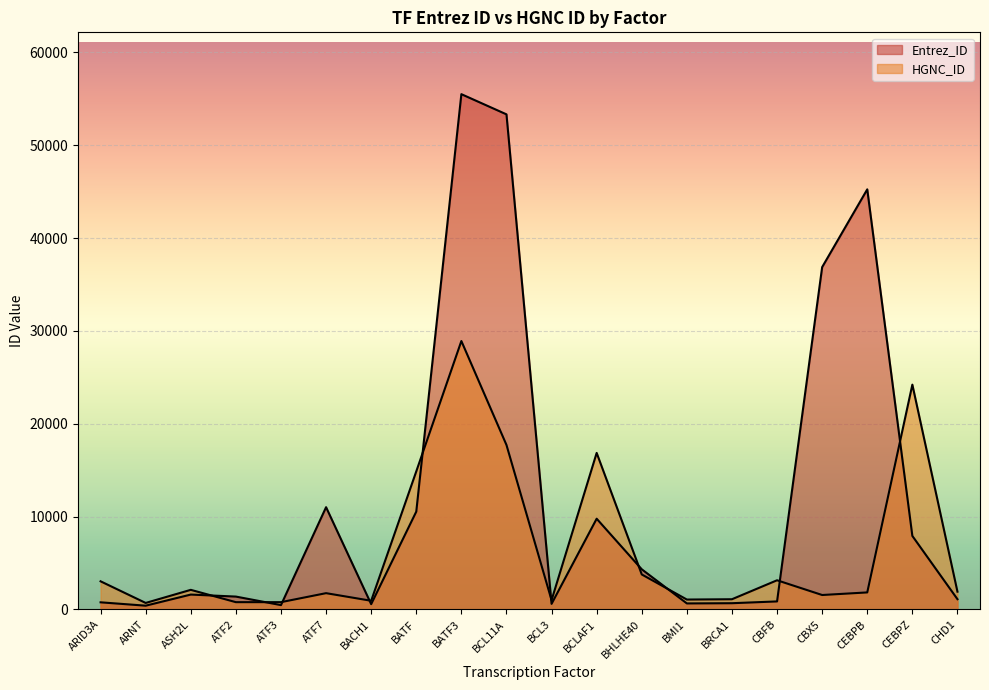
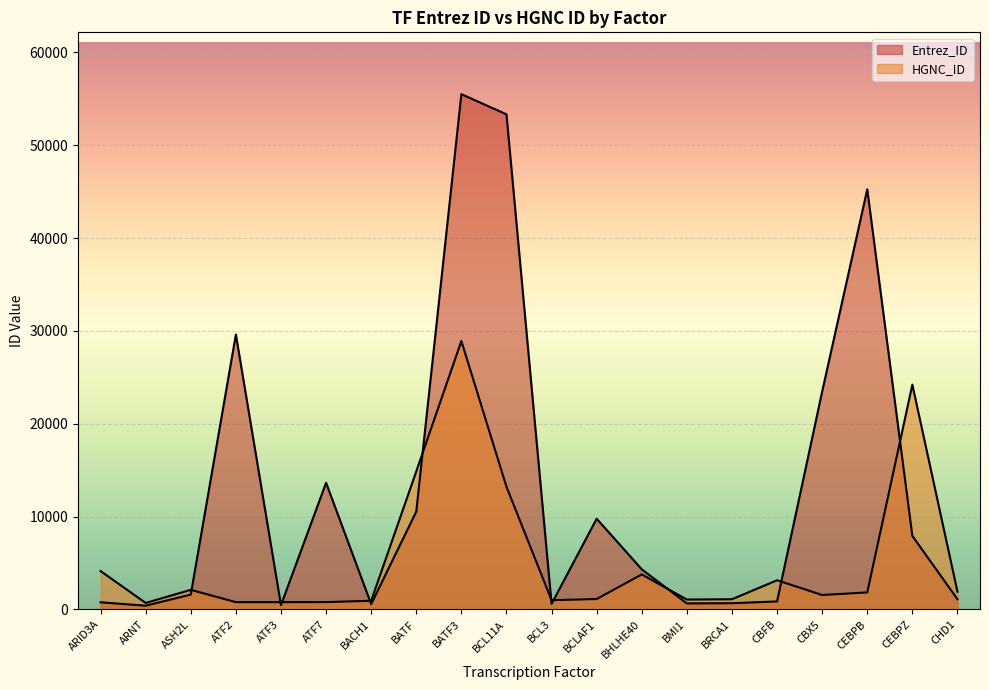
  {
    "Entrez_ID": {
      "ARID3A": 1000,
      "ARNT": 0,
      "ASH2L": 2000,
-     "ATF2": 1000,
+     "ATF2": 30000,
      "ATF3": 0,
-     "ATF7": 11000,
+     "ATF7": 14000,
      "BACH1": 1000,
      "BATF": 11000,
      "BATF3": 56000,
      "BCL11A": 53000,
      "BCL3": 1000,
      "BCLAF1": 10000,
      "BHLHE40": 4000,
      "BMI1": 1000,
      "BRCA1": 1000,
      "CBFB": 1000,
-     "CBX5": 37000,
+     "CBX5": 23000,
      "CEBPB": 45000,
      "CEBPZ": 8000,
      "CHD1": 1000
    },
    "HGNC_ID": {
-     "ARID3A": 3000,
+     "ARID3A": 4000,
      "ARNT": 1000,
      "ASH2L": 2000,
      "ATF2": 1000,
      "ATF3": 1000,
-     "ATF7": 2000,
+     "ATF7": 1000,
      "BACH1": 1000,
      "BATF": 15000,
      "BATF3": 29000,
-     "BCL11A": 18000,
+     "BCL11A": 13000,
      "BCL3": 1000,
-     "BCLAF1": 17000,
+     "BCLAF1": 1000,
      "BHLHE40": 4000,
      "BMI1": 1000,
      "BRCA1": 1000,
      "CBFB": 3000,
      "CBX5": 2000,
      "CEBPB": 2000,
      "CEBPZ": 24000,
      "CHD1": 2000
    }
  }
